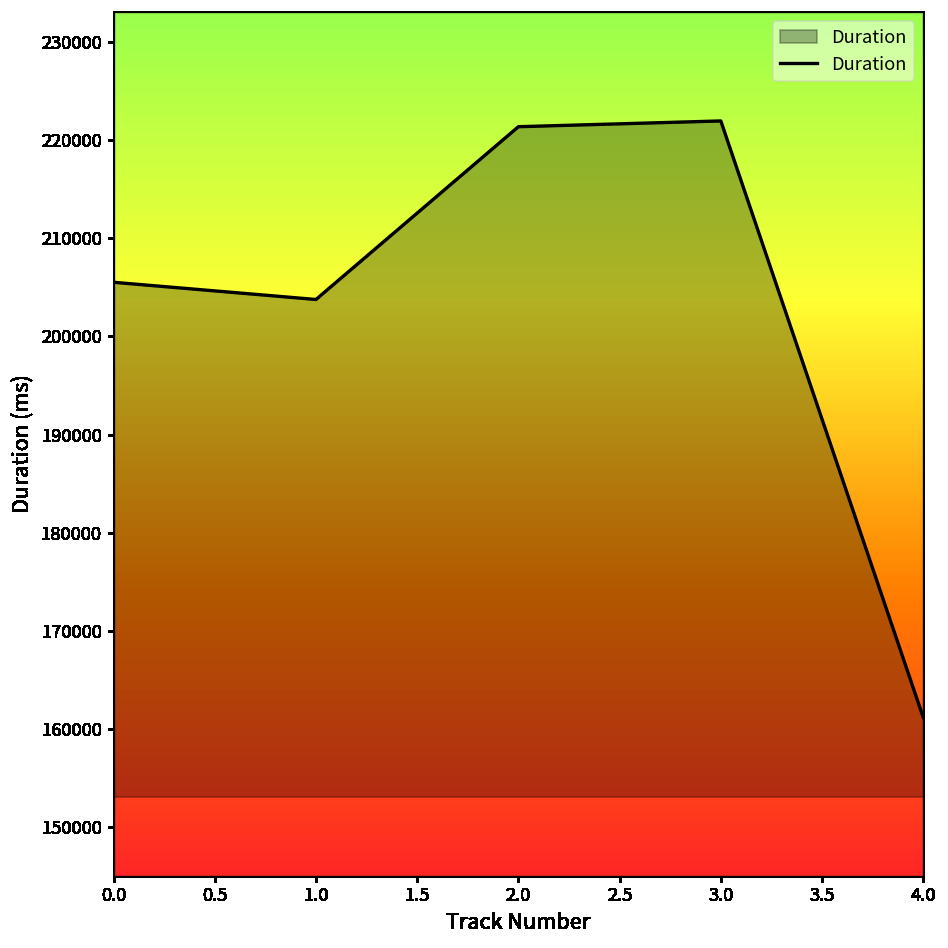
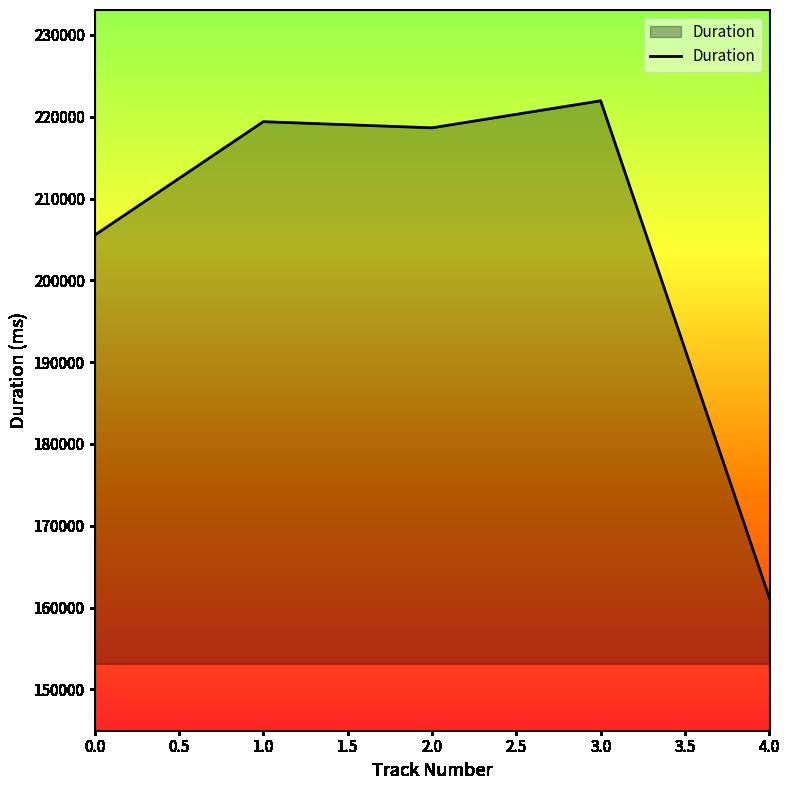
  {
    "0.0": 206000,
-   "1.0": 204000,
-   "2.0": 221000,
+   "1.0": 219000,
+   "2.0": 219000,
    "3.0": 222000,
    "4.0": 161000
  }
